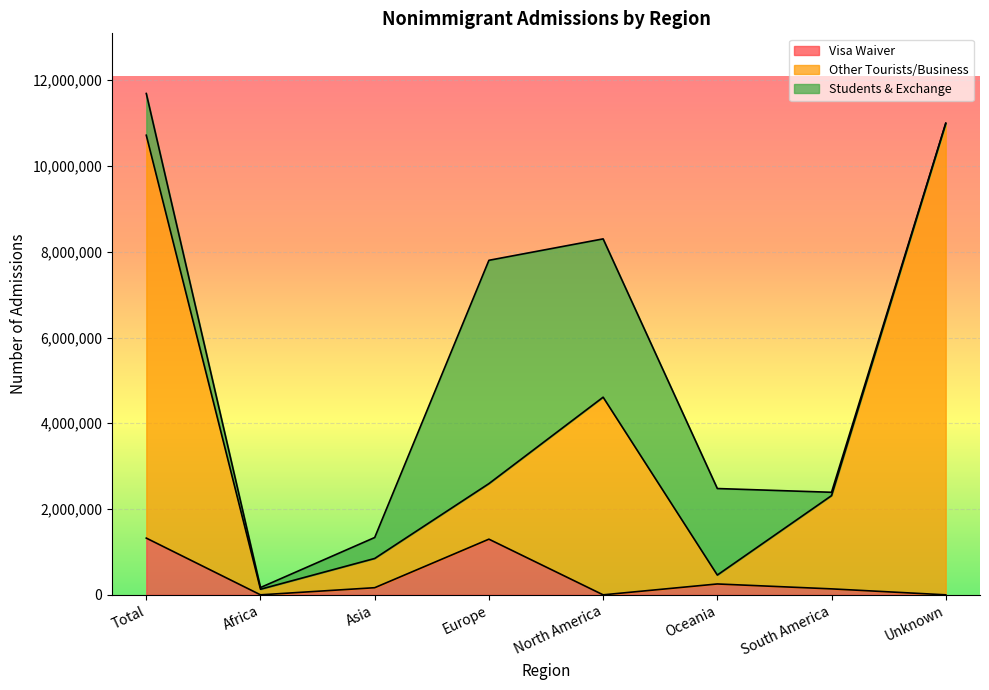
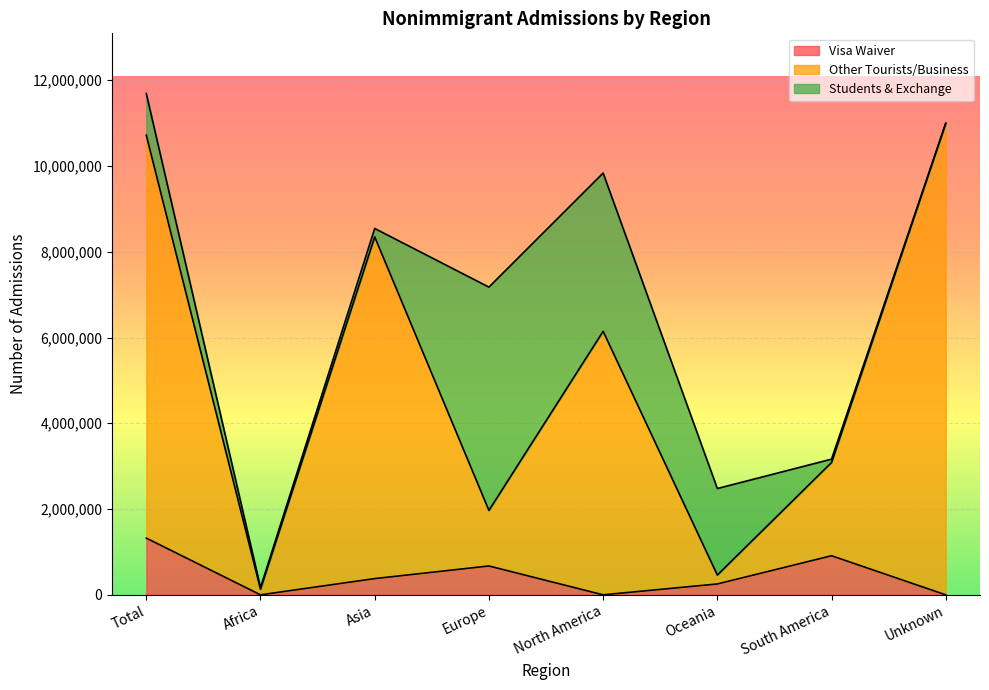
  {
    "Visa Waiver": {
      "Total": "1,300,000",
      "Africa": "0",
-     "Asia": "200,000",
-     "Europe": "1,300,000",
+     "Asia": "400,000",
+     "Europe": "700,000",
      "North America": "0",
      "Oceania": "300,000",
-     "South America": "100,000",
+     "South America": "900,000",
      "Unknown": "0"
    },
    "Other Tourists/Business": {
      "Total": "9,400,000",
-     "Asia": "700,000",
+     "Asia": "8,000,000",
      "Europe": "1,300,000",
-     "North America": "4,600,000",
+     "North America": "6,100,000",
      "Oceania": "200,000",
      "South America": "2,200,000"
    },
    "Students & Exchange": {
      "Total": "1,000,000",
-     "Asia": "500,000",
+     "Asia": "200,000",
      "Europe": "5,200,000",
      "North America": "3,700,000",
      "Oceania": "2,000,000",
      "South America": "100,000"
    }
  }
